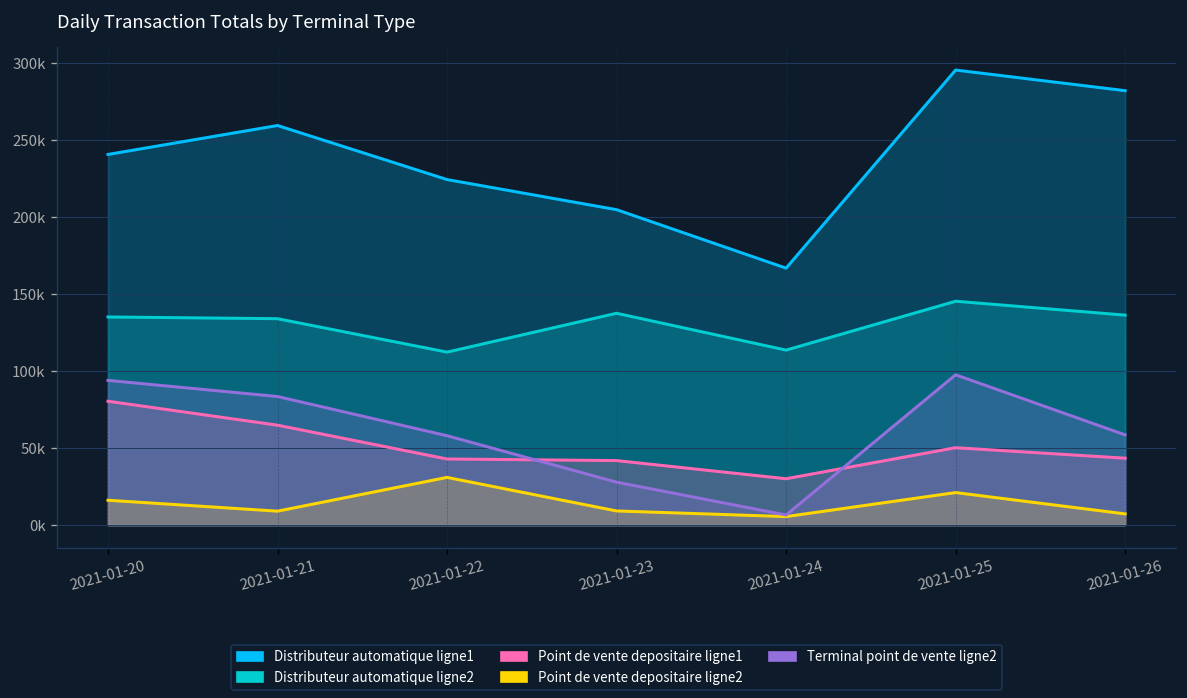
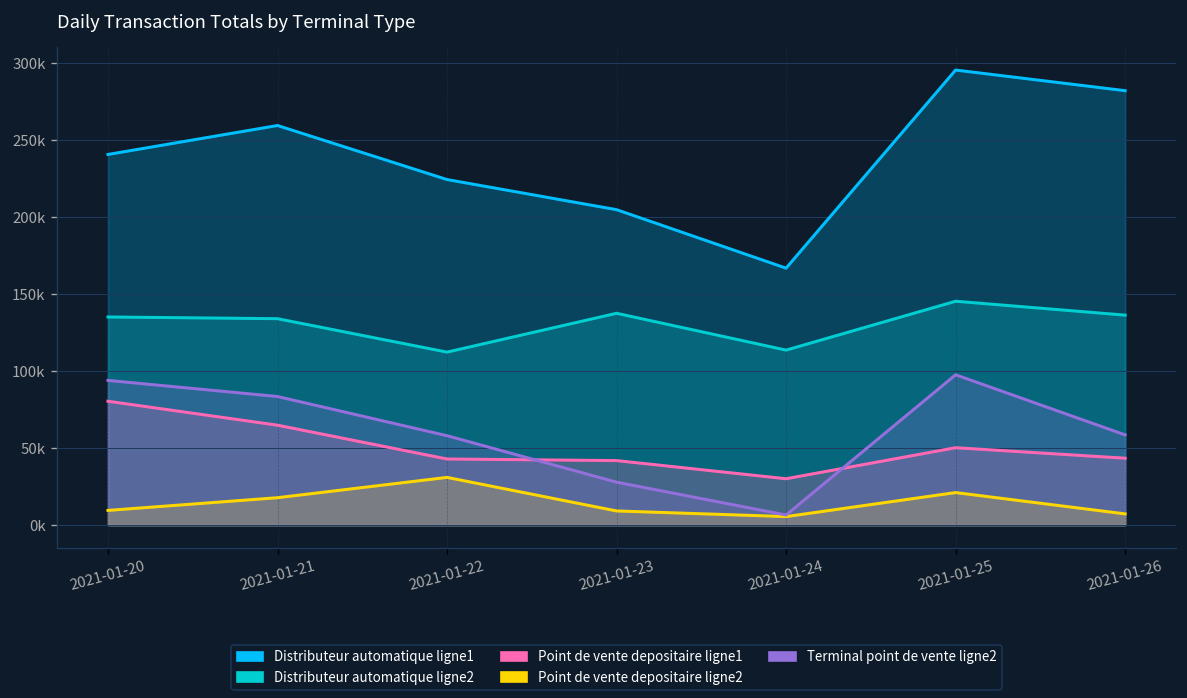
  {
    "Point de vente depositaire ligne2": {
-     "2021-01-20": 16000,
-     "2021-01-21": 9000,
+     "2021-01-20": 10000,
+     "2021-01-21": 18000,
      "2021-01-22": 31000,
      "2021-01-23": 9000,
      "2021-01-25": 21000,
      "2021-01-26": 7000
    }
  }
